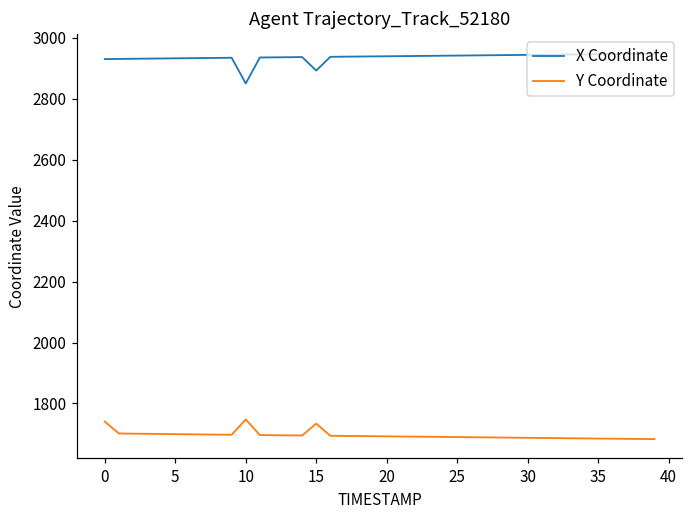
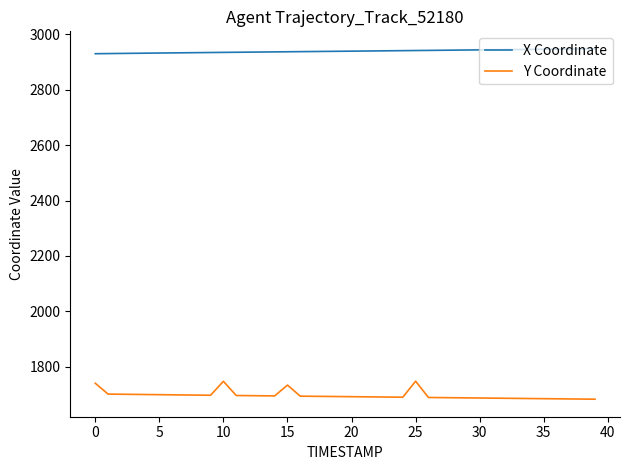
  {
    "X Coordinate": {
      "0": 2930,
      "5": 2930,
-     "10": 2850,
-     "15": 2890,
+     "10": 2940,
+     "15": 2940,
      "20": 2940,
      "25": 2940
    },
    "Y Coordinate": {
      "0": 1740,
      "5": 1700,
      "10": 1750,
      "15": 1730,
      "20": 1690,
-     "25": 1690,
+     "25": 1750,
      "30": 1690,
      "35": 1680
    }
  }
